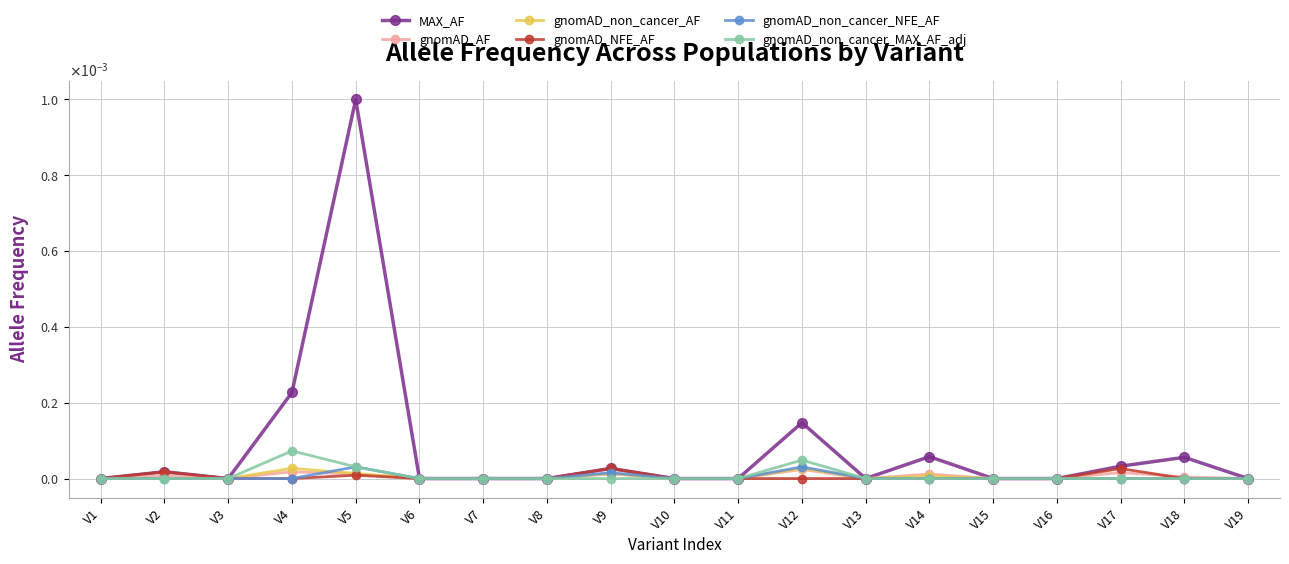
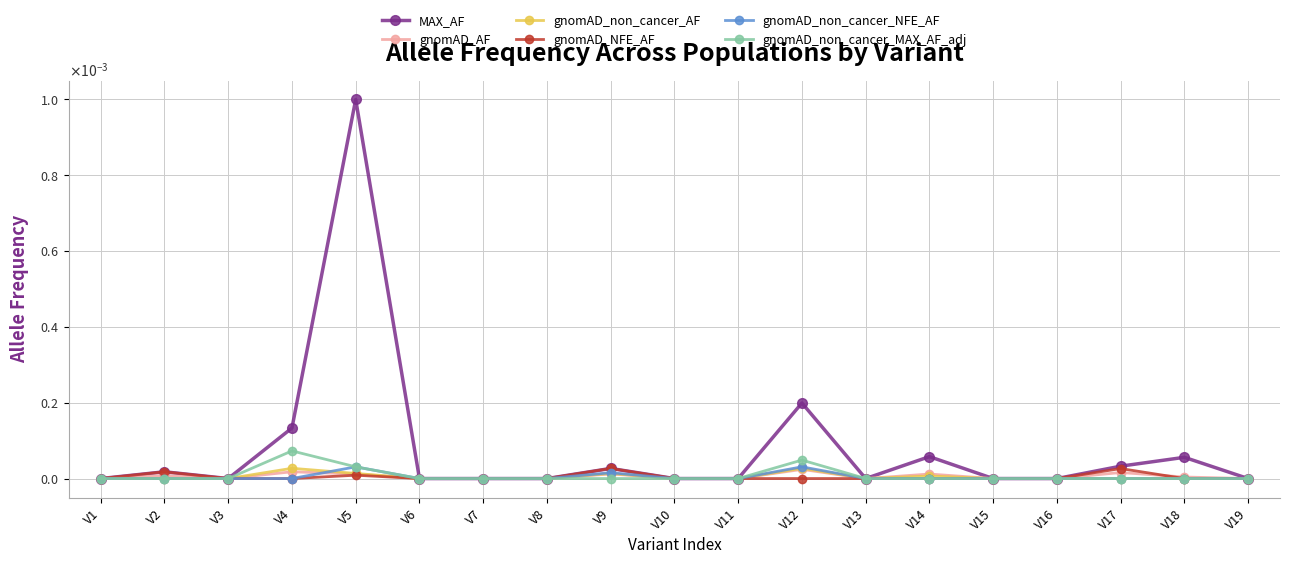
  {
    "MAX_AF": {
-     "V4": 0.00023,
+     "V4": 0.00013,
      "V5": 0.00100,
-     "V12": 0.00015,
+     "V12": 0.00020,
      "V14": 0.00006,
      "V18": 0.00006
    },
    "gnomAD_AF": {
      "V2": 0.00001,
      "V4": 0.00002,
      "V17": 0.00002
    },
    "gnomAD_non_cancer_AF": {
      "V4": 0.00003
    },
    "gnomAD_NFE_AF": {
      "V12": 0.00000
    },
    "gnomAD_non_cancer_MAX_AF_adj": {
      "V4": 0.00007,
      "V9": 0.00000,
      "V12": 0.00005
    }
  }
